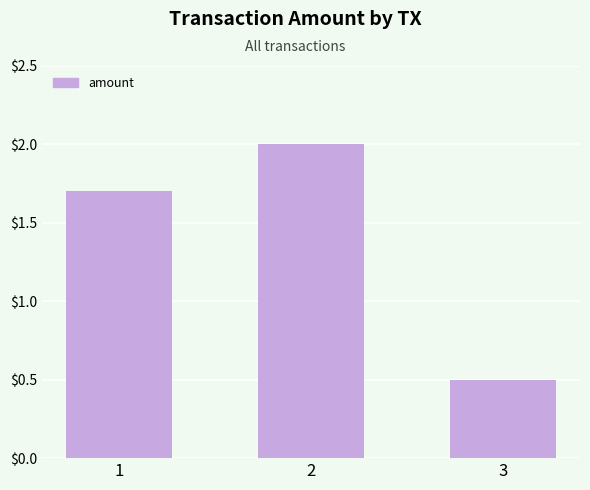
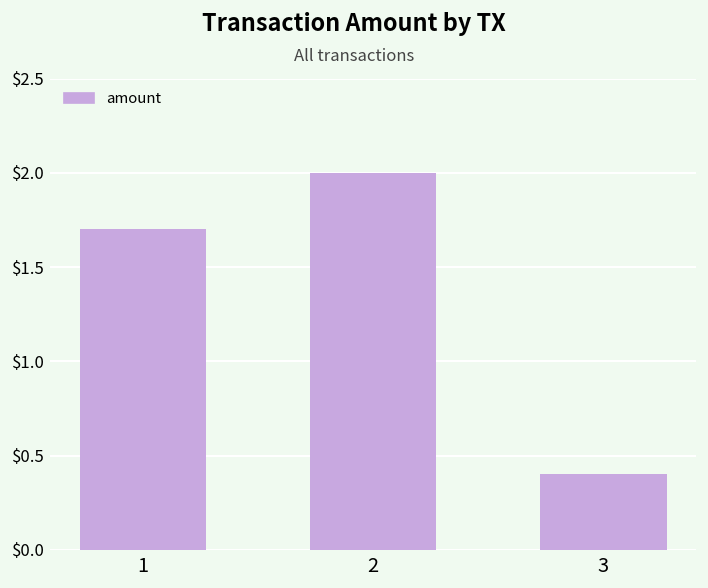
  {
    "1": "$1.7",
    "2": "$2.0",
-   "3": "$0.5"
+   "3": "$0.4"
  }
